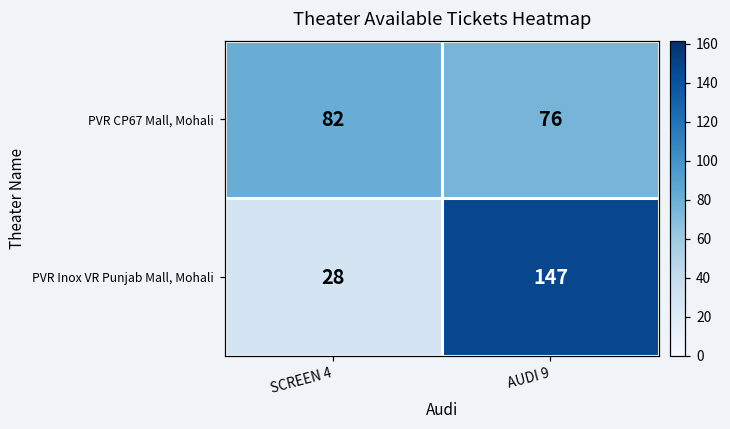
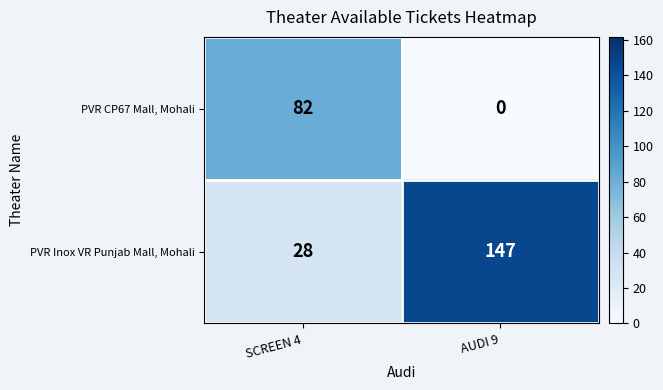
  {
    "PVR CP67 Mall, Mohali": {
      "SCREEN 4": 82,
-     "AUDI 9": 76
+     "AUDI 9": 0
    },
    "PVR Inox VR Punjab Mall, Mohali": {
      "SCREEN 4": 28,
      "AUDI 9": 147
    }
  }
